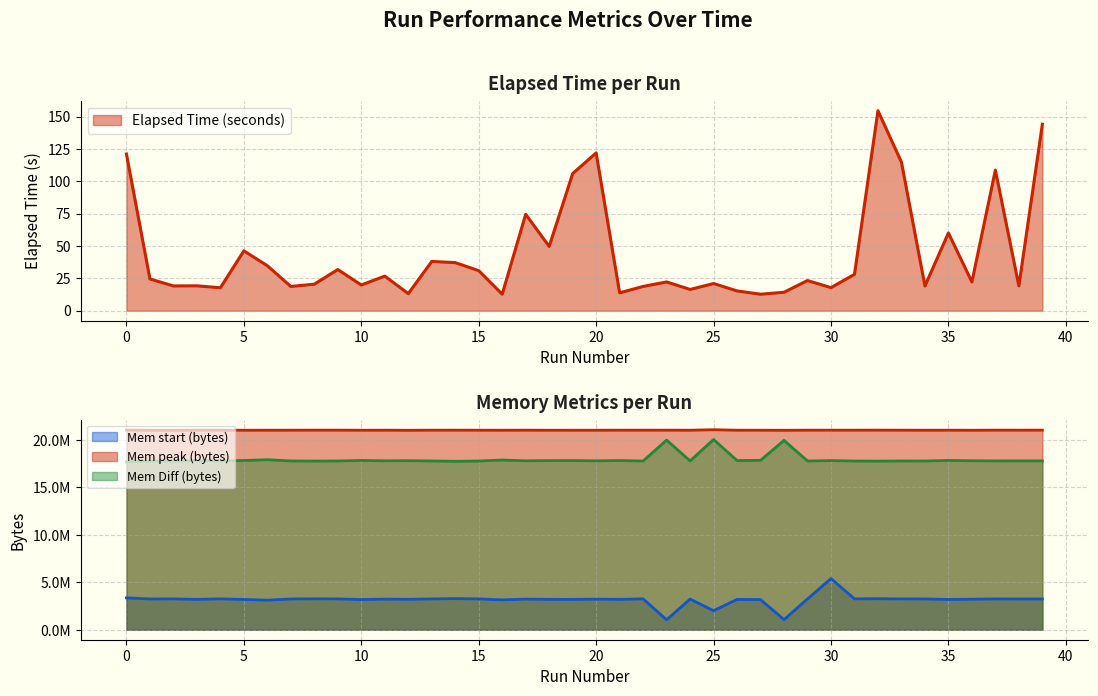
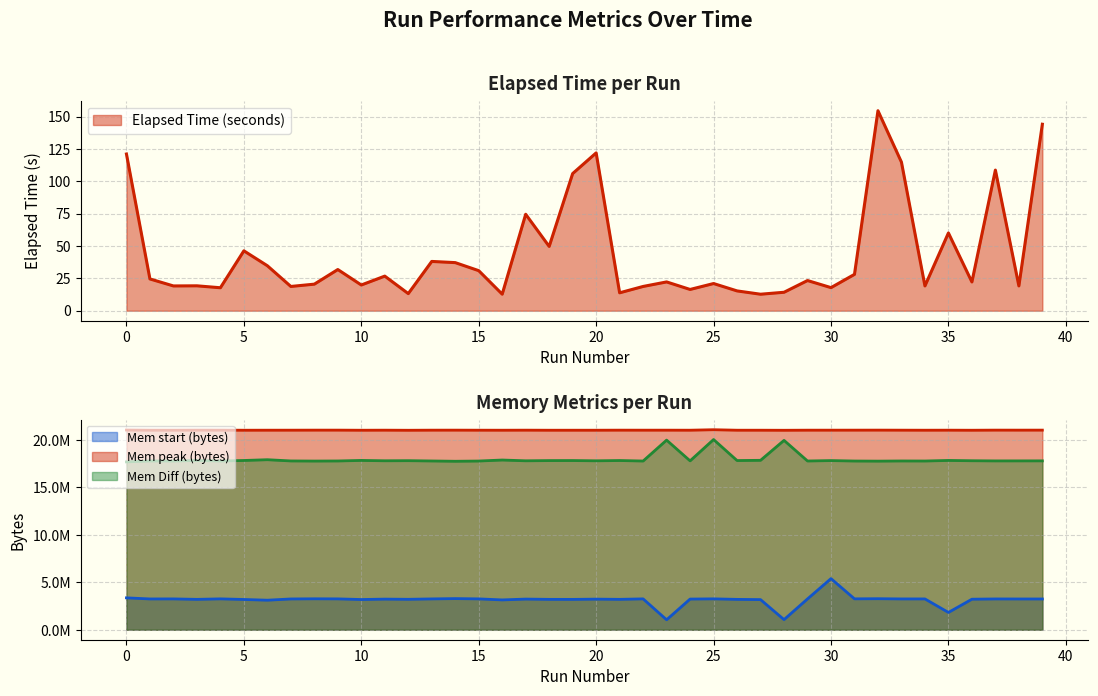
  {
    "Elapsed Time per Run": {
      "0": 121,
      "5": 46,
      "10": 20,
      "15": 31,
      "20": 122,
      "25": 21,
      "30": 18,
      "35": 60
    },
    "Memory Metrics per Run": {
      "Mem start (bytes)": {
        "0": 3000000,
        "5": 3000000,
        "10": 3000000,
        "15": 3000000,
        "20": 3000000,
-       "25": 2000000,
+       "25": 3000000,
        "30": 5000000,
-       "35": 3000000
+       "35": 2000000
      },
      "Mem peak (bytes)": {
        "5": 21000000,
        "10": 21000000,
        "15": 21000000,
        "20": 21000000,
        "25": 21000000,
        "30": 21000000,
        "35": 21000000
      },
      "Mem Diff (bytes)": {
        "5": 18000000,
        "10": 18000000,
        "15": 18000000,
        "20": 18000000,
        "25": 20000000,
        "30": 18000000,
        "35": 18000000
      }
    }
  }
